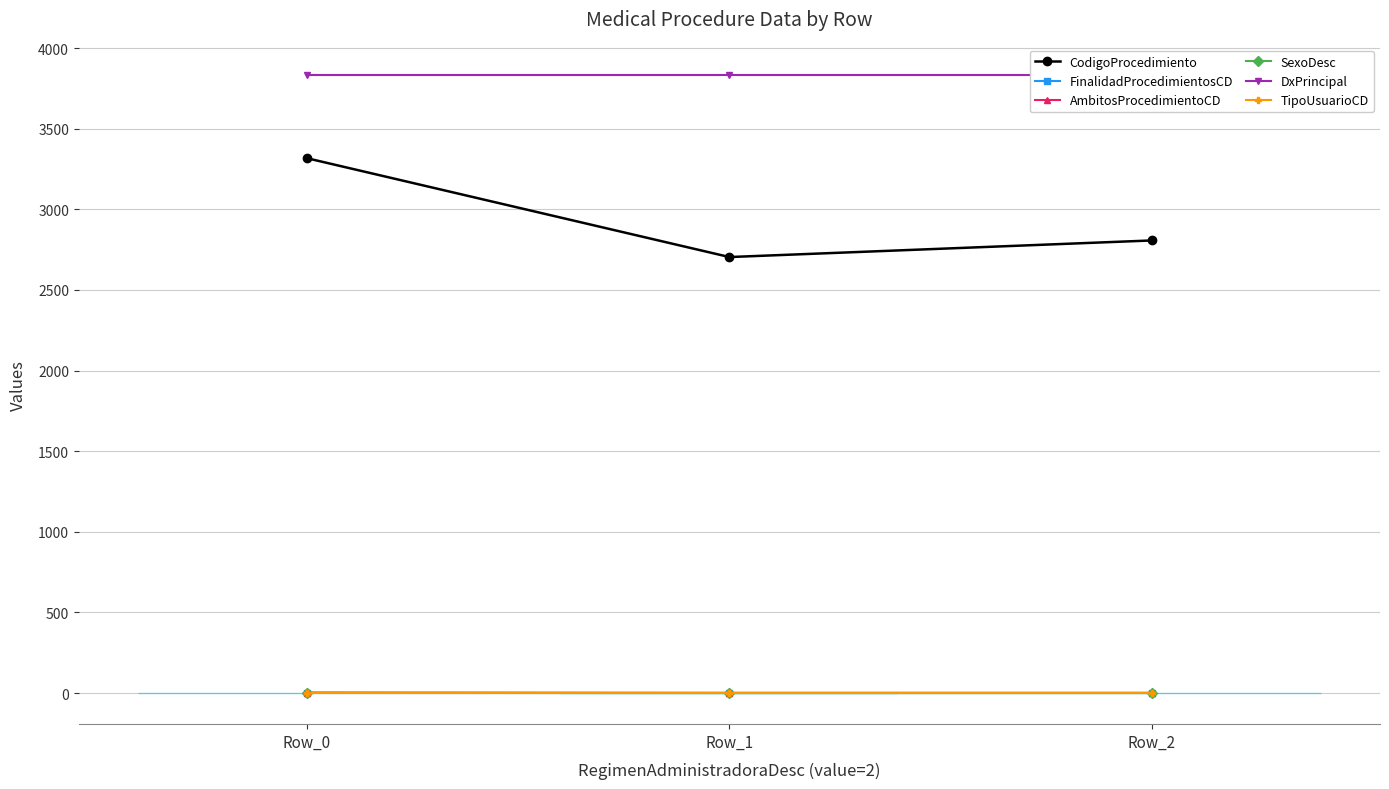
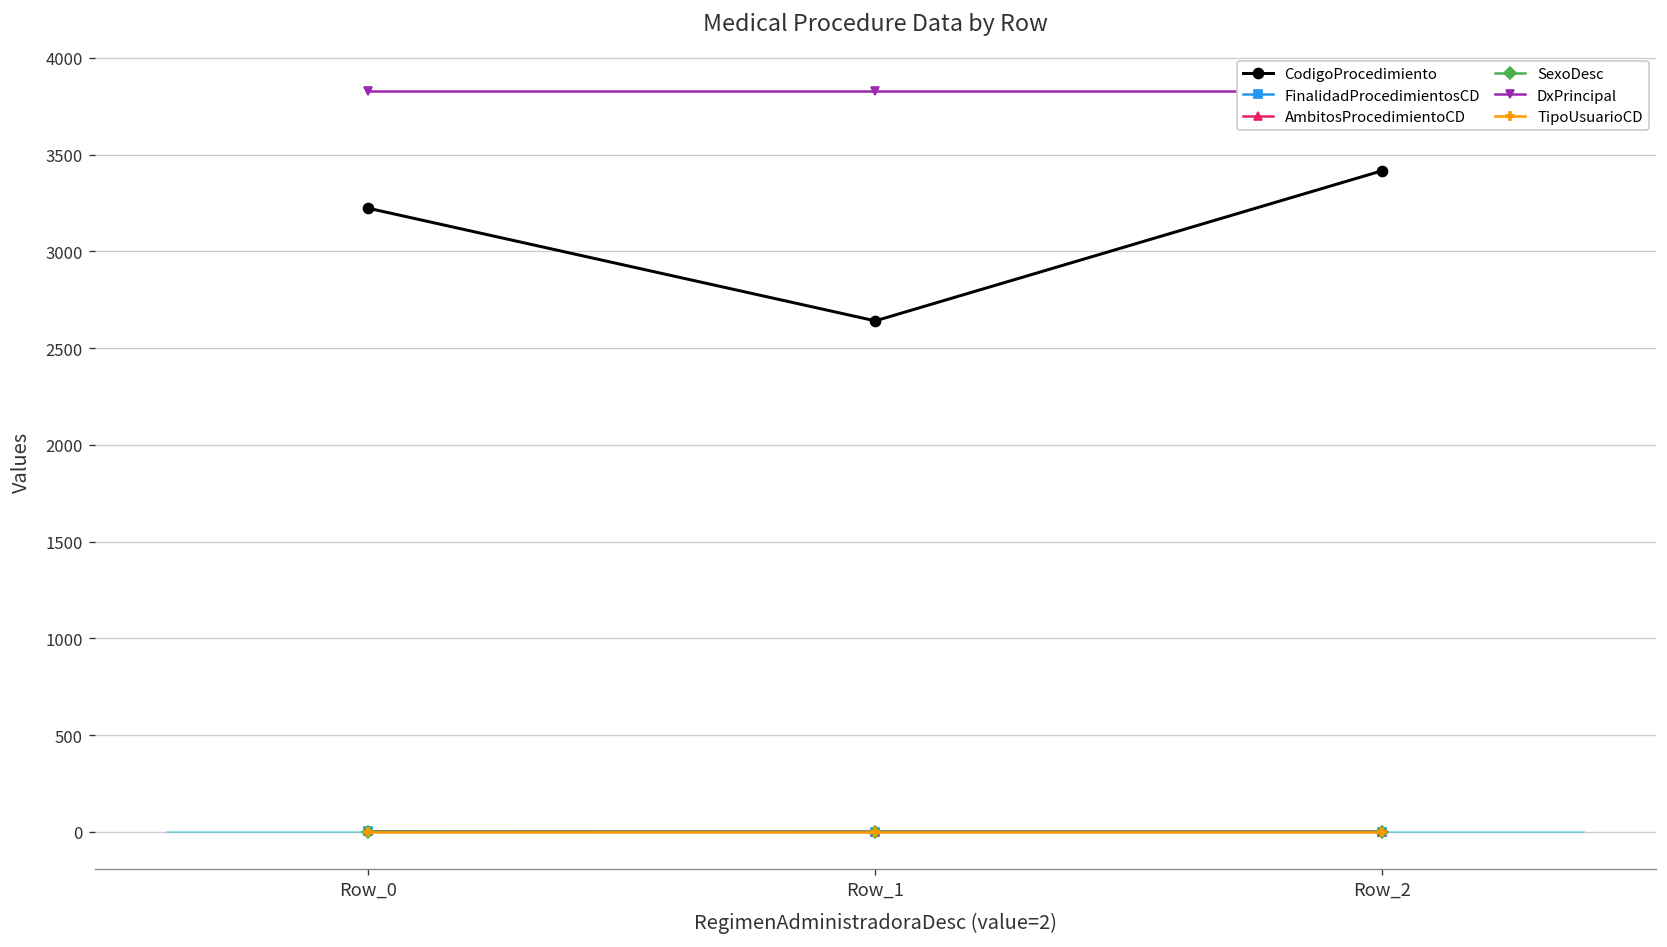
  {
    "CodigoProcedimiento": {
-     "Row_0": 3320,
-     "Row_1": 2700,
-     "Row_2": 2810
+     "Row_0": 3220,
+     "Row_1": 2640,
+     "Row_2": 3420
    },
    "TipoUsuarioCD": {
      "Row_0": 0,
      "Row_1": 0,
      "Row_2": 0
    },
    "DxPrincipal": {
      "Row_0": 3830,
      "Row_1": 3830
    }
  }
